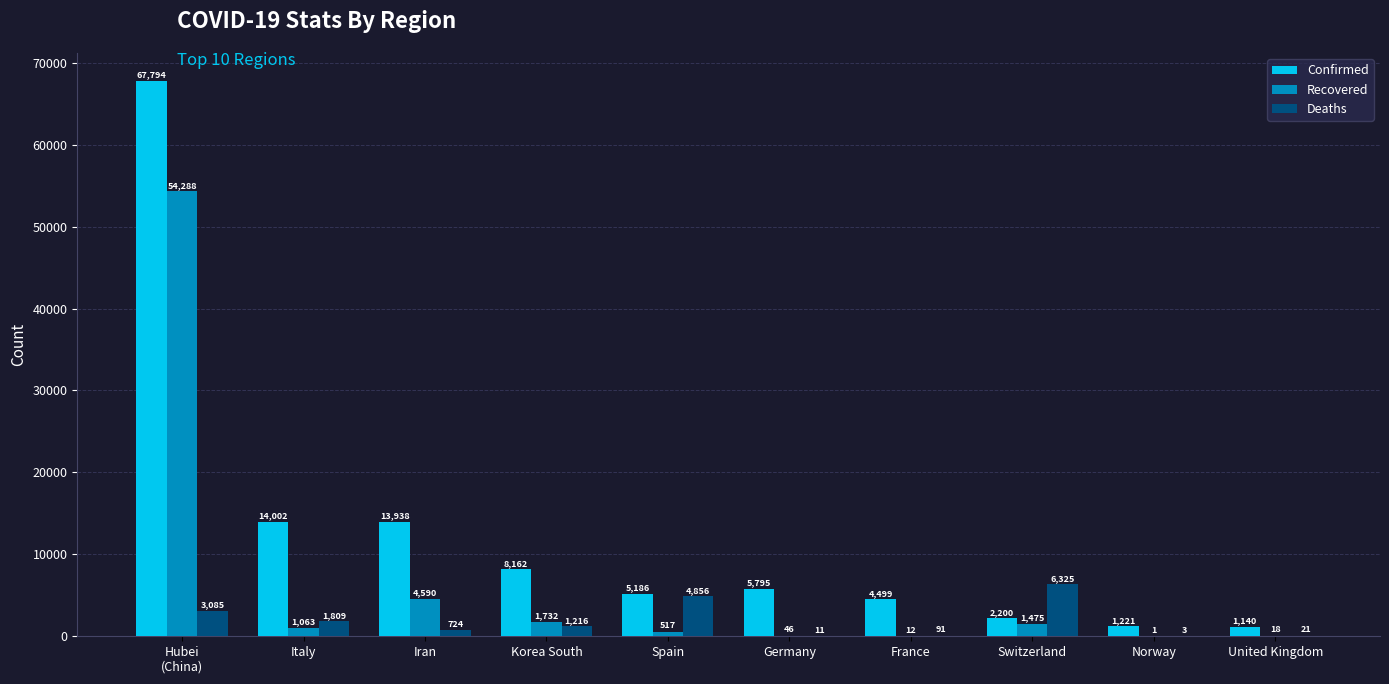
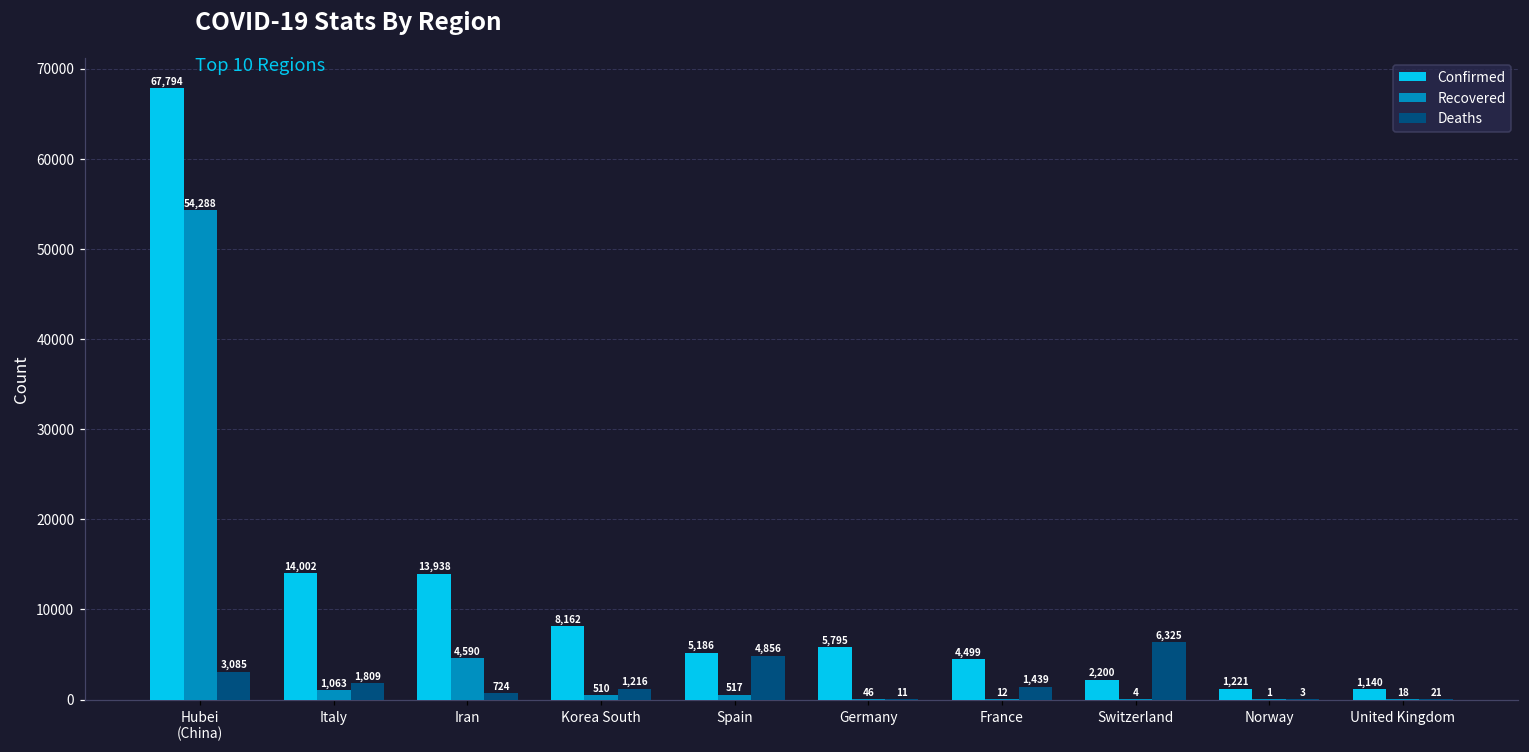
  {
    "Confirmed": {
      "Hubei (China)": "67,794",
      "Italy": "14,002",
      "Iran": "13,938",
      "Korea South": "8,162",
      "Spain": "5,186",
      "Germany": "5,795",
      "France": "4,499",
      "Switzerland": "2,200",
      "Norway": "1,221",
      "United Kingdom": "1,140"
    },
    "Recovered": {
      "Hubei (China)": "54,288",
      "Italy": "1,063",
      "Iran": "4,590",
-     "Korea South": "1,732",
+     "Korea South": "510",
      "Spain": "517",
      "Germany": "46",
      "France": "12",
-     "Switzerland": "1,475",
+     "Switzerland": "4",
      "Norway": "1",
      "United Kingdom": "18"
    },
    "Deaths": {
      "Hubei (China)": "3,085",
      "Italy": "1,809",
      "Iran": "724",
      "Korea South": "1,216",
      "Spain": "4,856",
      "Germany": "11",
-     "France": "91",
+     "France": "1,439",
      "Switzerland": "6,325",
      "Norway": "3",
      "United Kingdom": "21"
    }
  }
